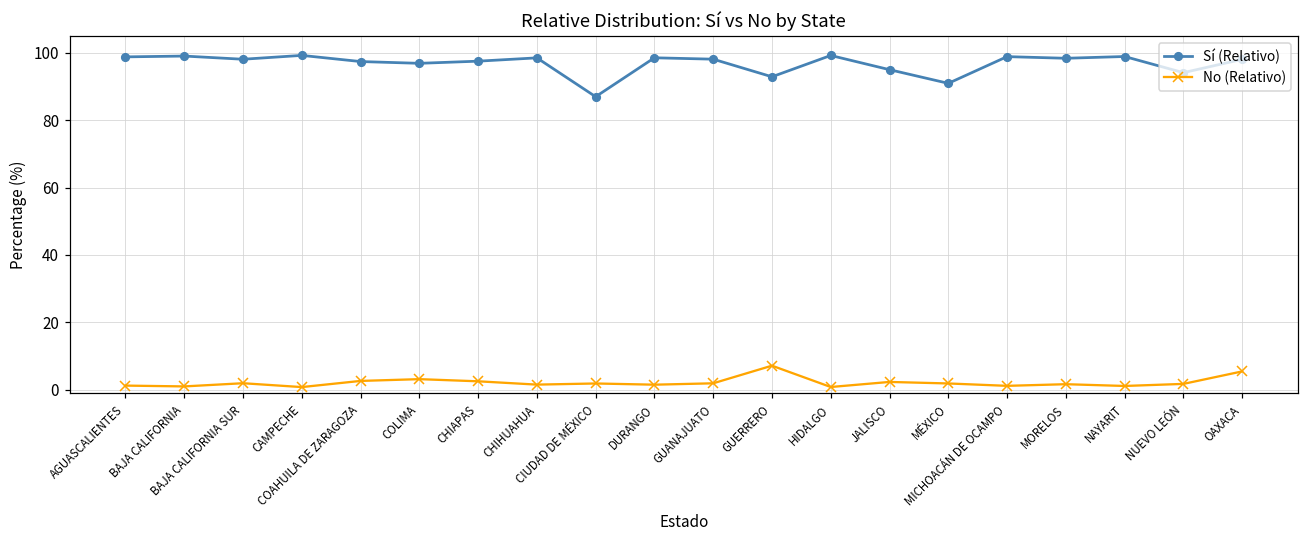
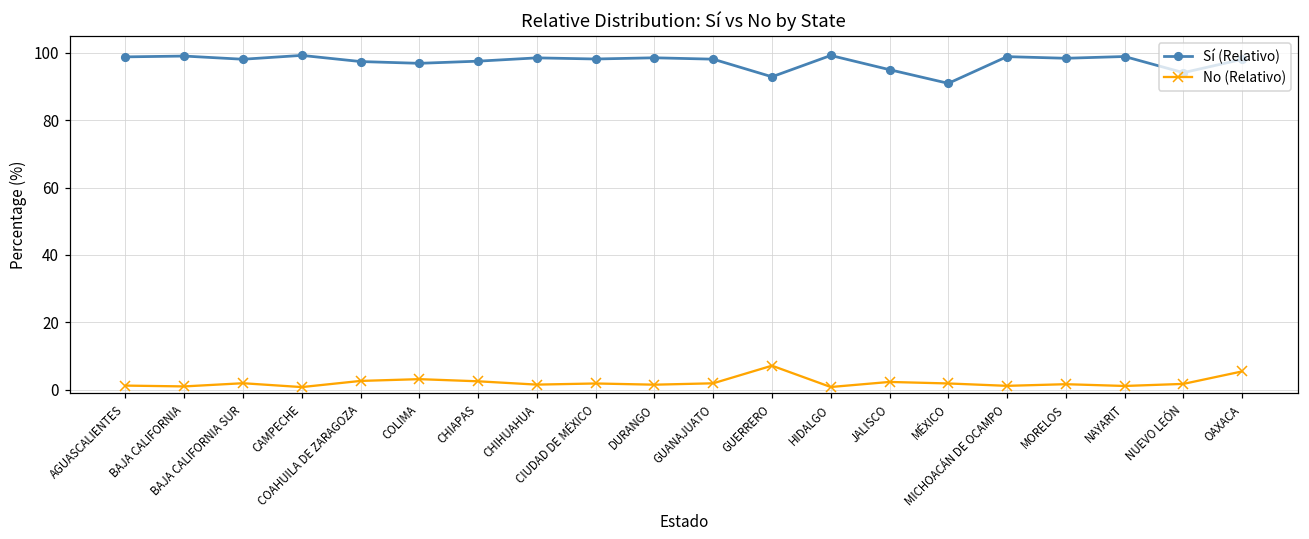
  {
    "Sí (Relativo)": {
      "AGUASCALIENTES": 99,
      "BAJA CALIFORNIA": 99,
      "BAJA CALIFORNIA SUR": 98,
      "CAMPECHE": 99,
      "COAHUILA DE ZARAGOZA": 97,
      "COLIMA": 97,
      "CHIAPAS": 98,
      "CHIHUAHUA": 98,
-     "CIUDAD DE MÉXICO": 87,
+     "CIUDAD DE MÉXICO": 98,
      "DURANGO": 99,
      "GUANAJUATO": 98,
      "GUERRERO": 93,
      "HIDALGO": 99,
      "JALISCO": 95,
      "MÉXICO": 91,
      "MICHOACÁN DE OCAMPO": 99,
      "MORELOS": 98,
      "NAYARIT": 99
    },
    "No (Relativo)": {
      "AGUASCALIENTES": 1,
      "BAJA CALIFORNIA": 1,
      "BAJA CALIFORNIA SUR": 2,
      "CAMPECHE": 1,
      "COAHUILA DE ZARAGOZA": 3,
      "COLIMA": 3,
      "CHIAPAS": 2,
      "CHIHUAHUA": 2,
      "CIUDAD DE MÉXICO": 2,
      "DURANGO": 1,
      "GUANAJUATO": 2,
      "GUERRERO": 7,
      "HIDALGO": 1,
      "JALISCO": 2,
      "MÉXICO": 2,
      "MICHOACÁN DE OCAMPO": 1,
      "MORELOS": 2,
      "NAYARIT": 1,
      "NUEVO LEÓN": 2,
      "OAXACA": 5
    }
  }
